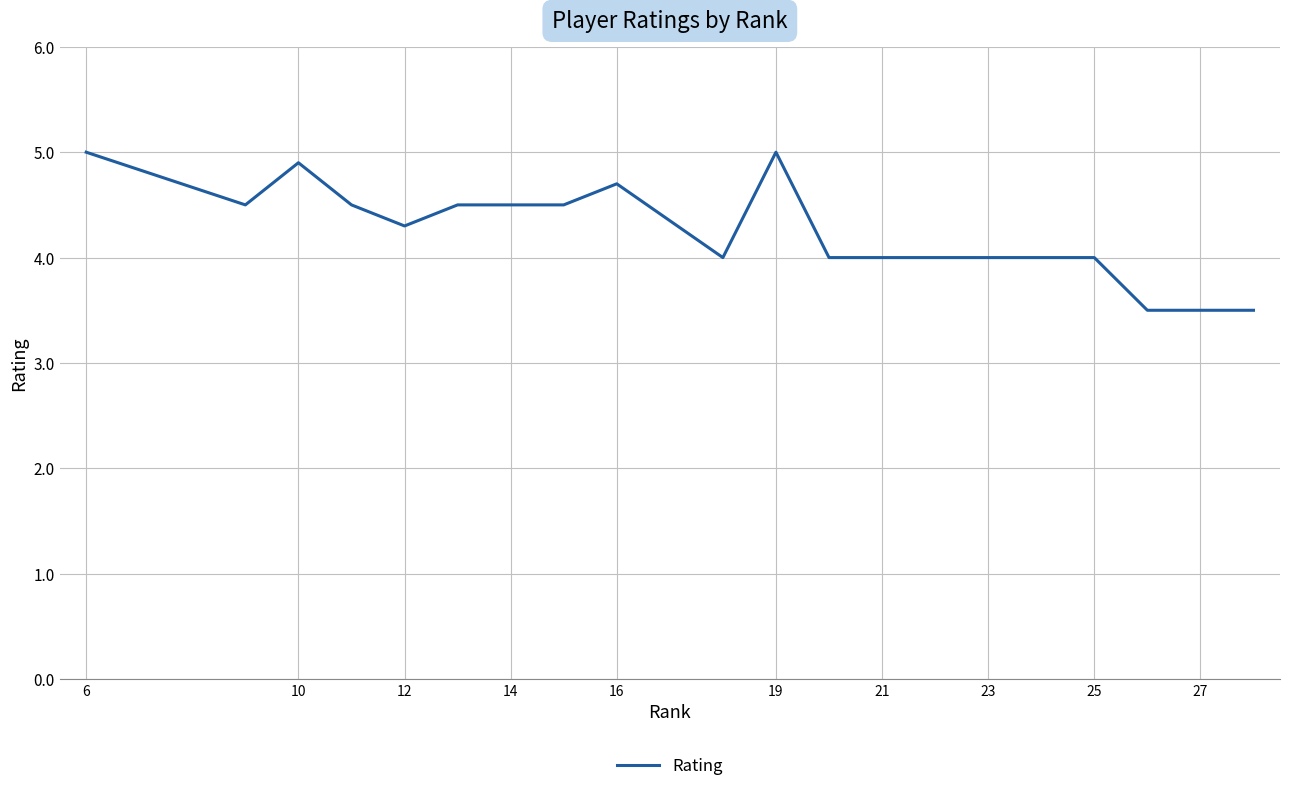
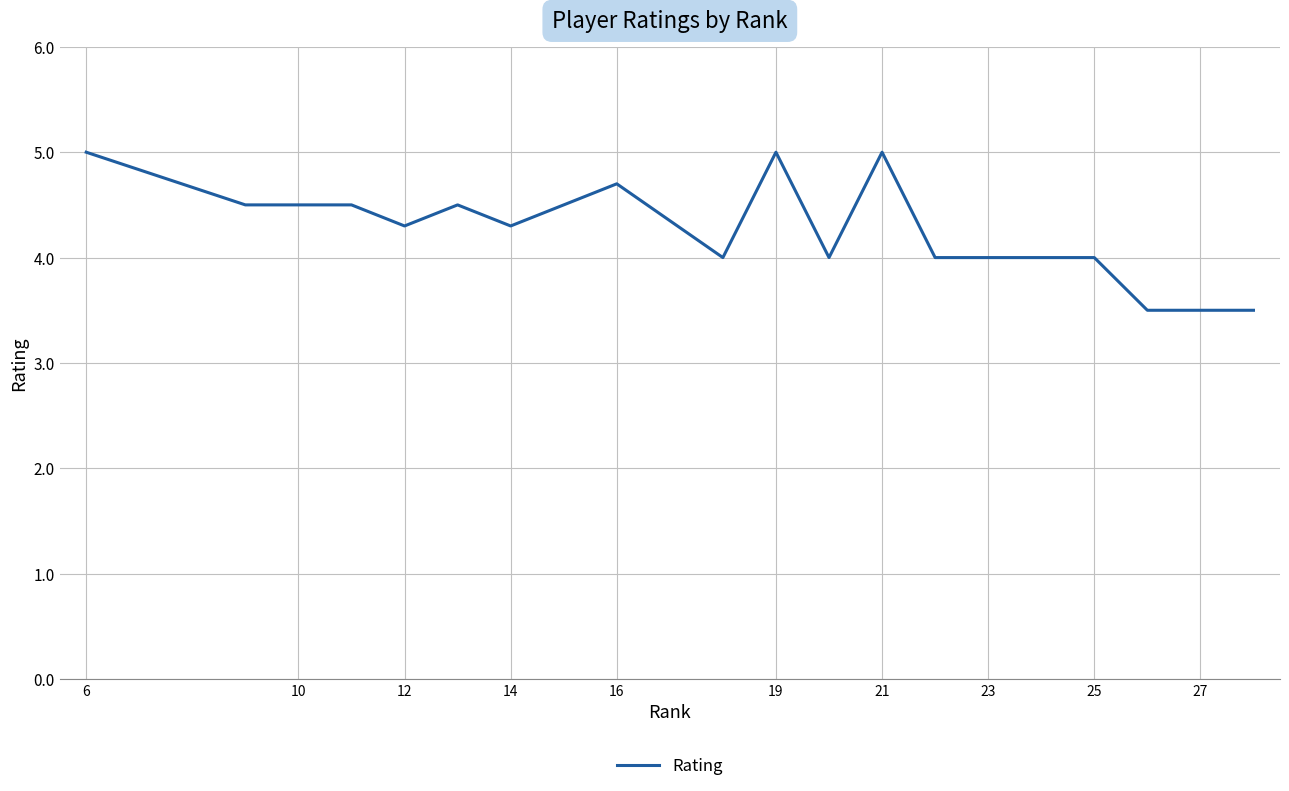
  {
    "6": 5.0,
-   "10": 4.9,
+   "10": 4.5,
    "12": 4.3,
-   "14": 4.5,
+   "14": 4.3,
    "16": 4.7,
    "19": 5.0,
-   "21": 4,
+   "21": 5,
    "23": 4.0,
    "25": 4.0,
    "27": 3.5
  }
